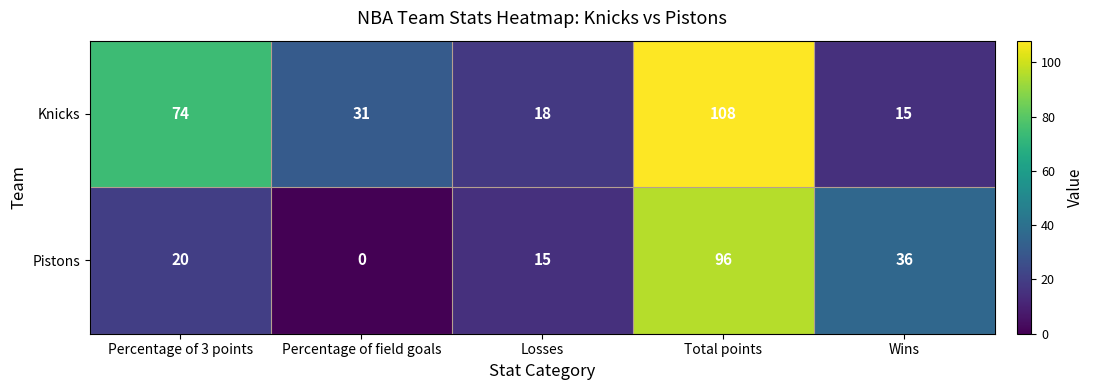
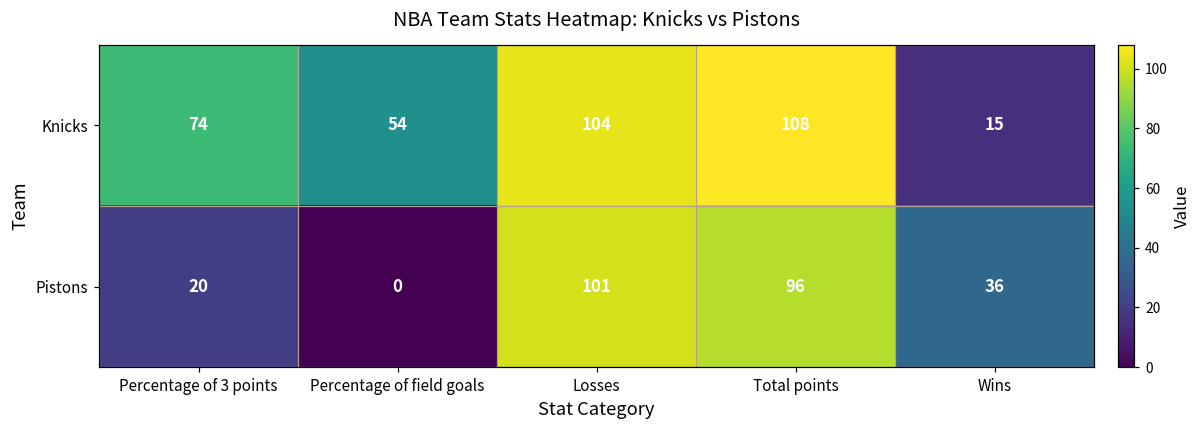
  {
    "Knicks": {
      "Percentage of 3 points": 74,
-     "Percentage of field goals": 31,
-     "Losses": 18,
+     "Percentage of field goals": 54,
+     "Losses": 104,
      "Total points": 108,
      "Wins": 15
    },
    "Pistons": {
      "Percentage of 3 points": 20,
      "Percentage of field goals": 0,
-     "Losses": 15,
+     "Losses": 101,
      "Total points": 96,
      "Wins": 36
    }
  }
